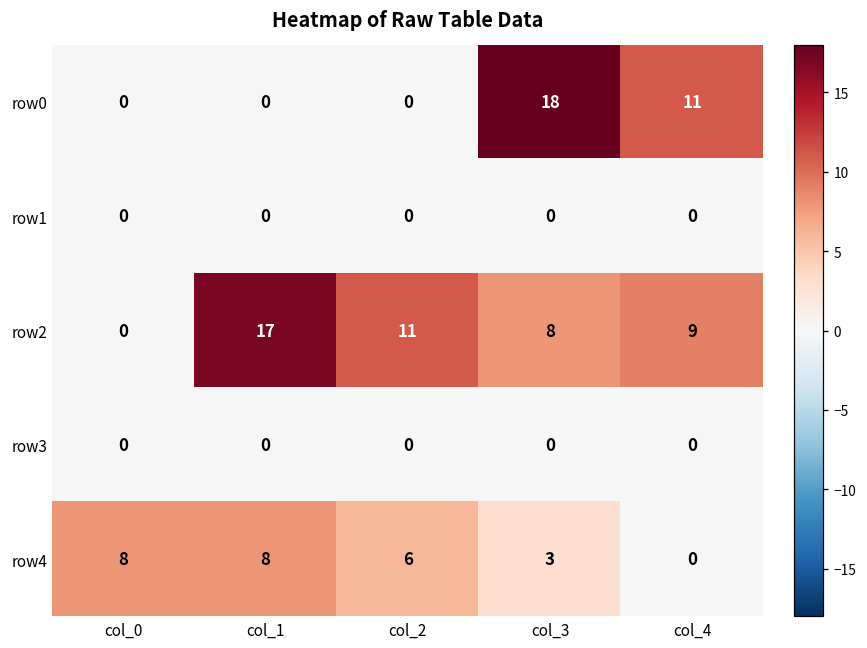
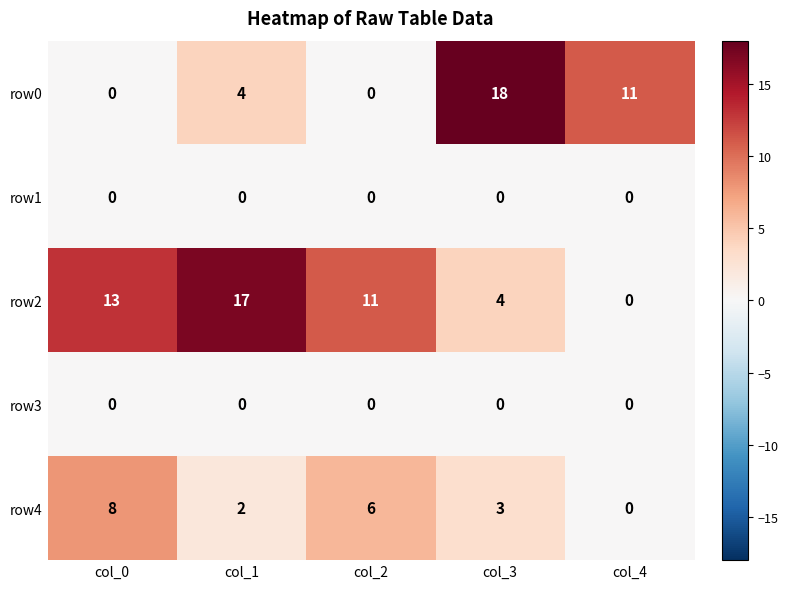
  {
    "row0": {
      "col_0": 0,
-     "col_1": 0,
+     "col_1": 4,
      "col_2": 0,
      "col_3": 18,
      "col_4": 11
    },
    "row1": {
      "col_0": 0,
      "col_1": 0,
      "col_2": 0,
      "col_3": 0,
      "col_4": 0
    },
    "row2": {
-     "col_0": 0,
+     "col_0": 13,
      "col_1": 17,
      "col_2": 11,
-     "col_3": 8,
-     "col_4": 9
+     "col_3": 4,
+     "col_4": 0
    },
    "row3": {
      "col_0": 0,
      "col_1": 0,
      "col_2": 0,
      "col_3": 0,
      "col_4": 0
    },
    "row4": {
      "col_0": 8,
-     "col_1": 8,
+     "col_1": 2,
      "col_2": 6,
      "col_3": 3,
      "col_4": 0
    }
  }
